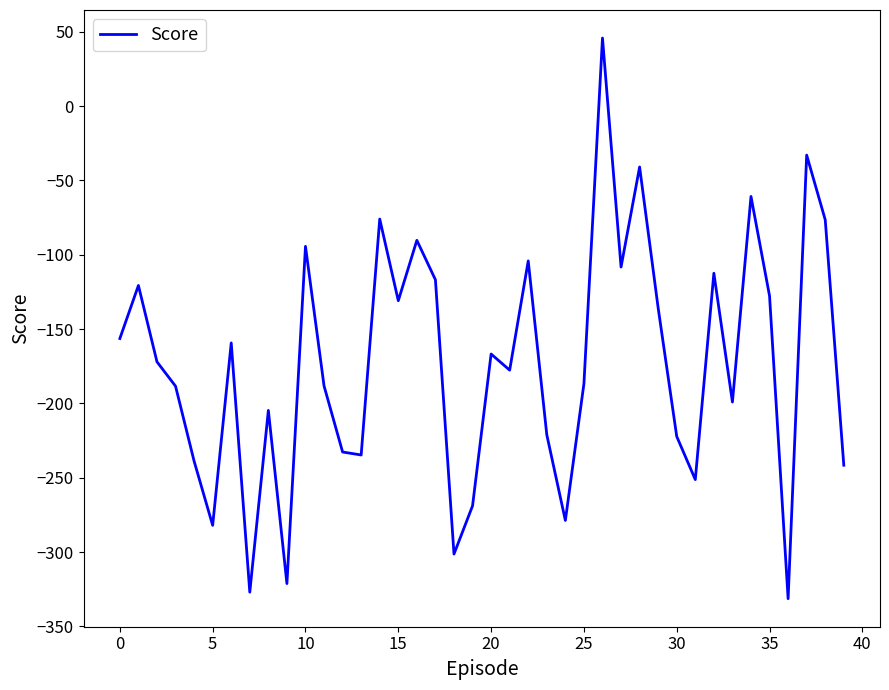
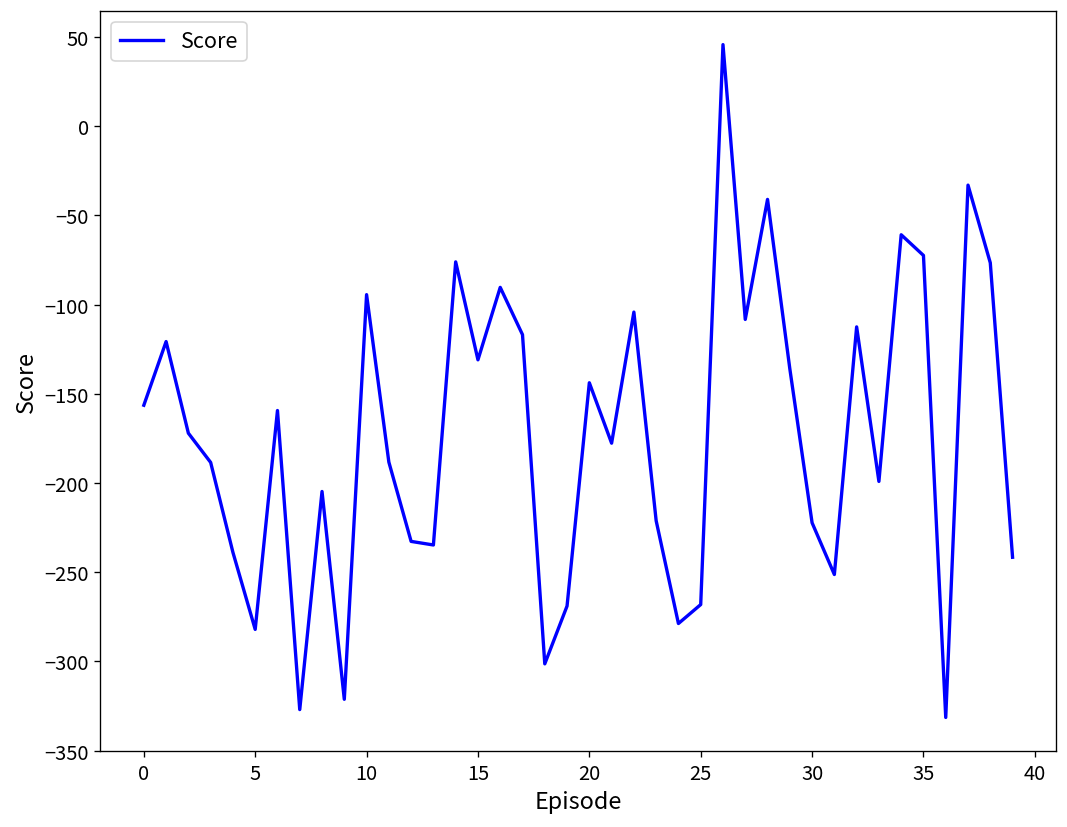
  {
    "0": -156,
    "5": -282,
    "10": -94,
    "15": -131,
-   "20": -167,
-   "25": -187,
+   "20": -144,
+   "25": -268,
    "30": -222,
-   "35": -128
+   "35": -72
  }
